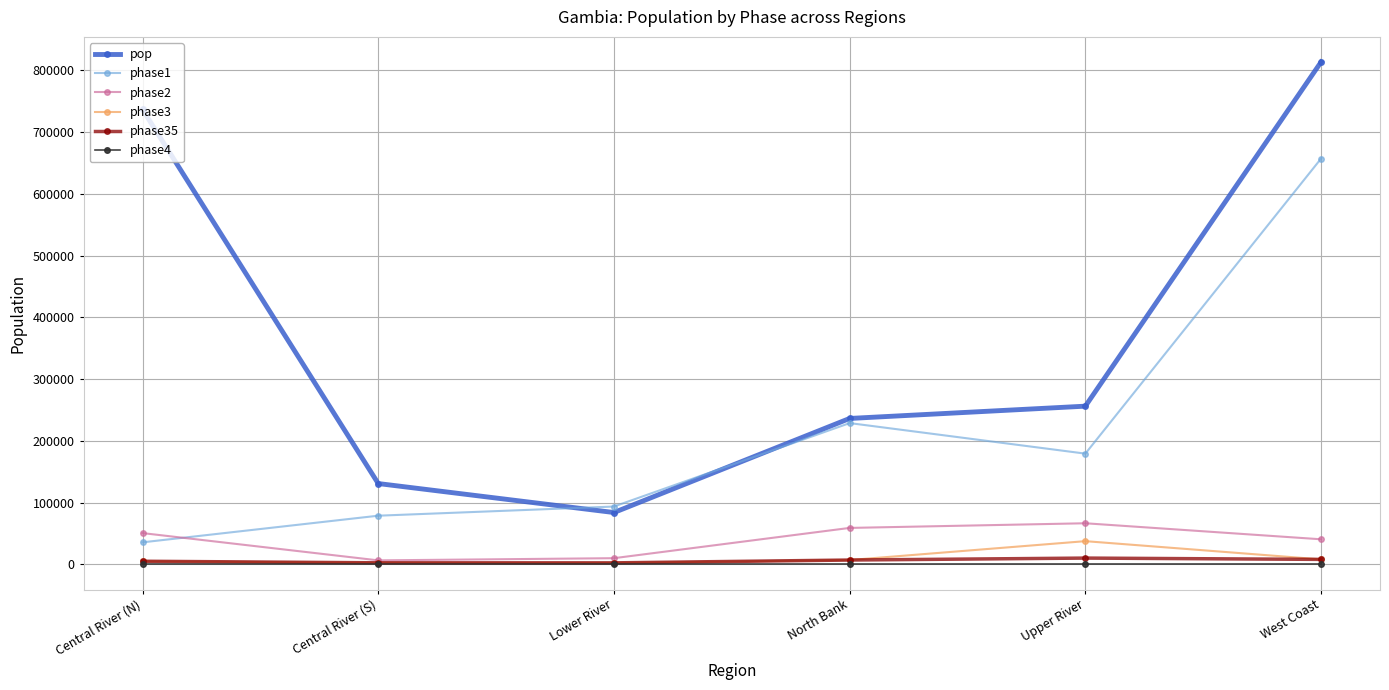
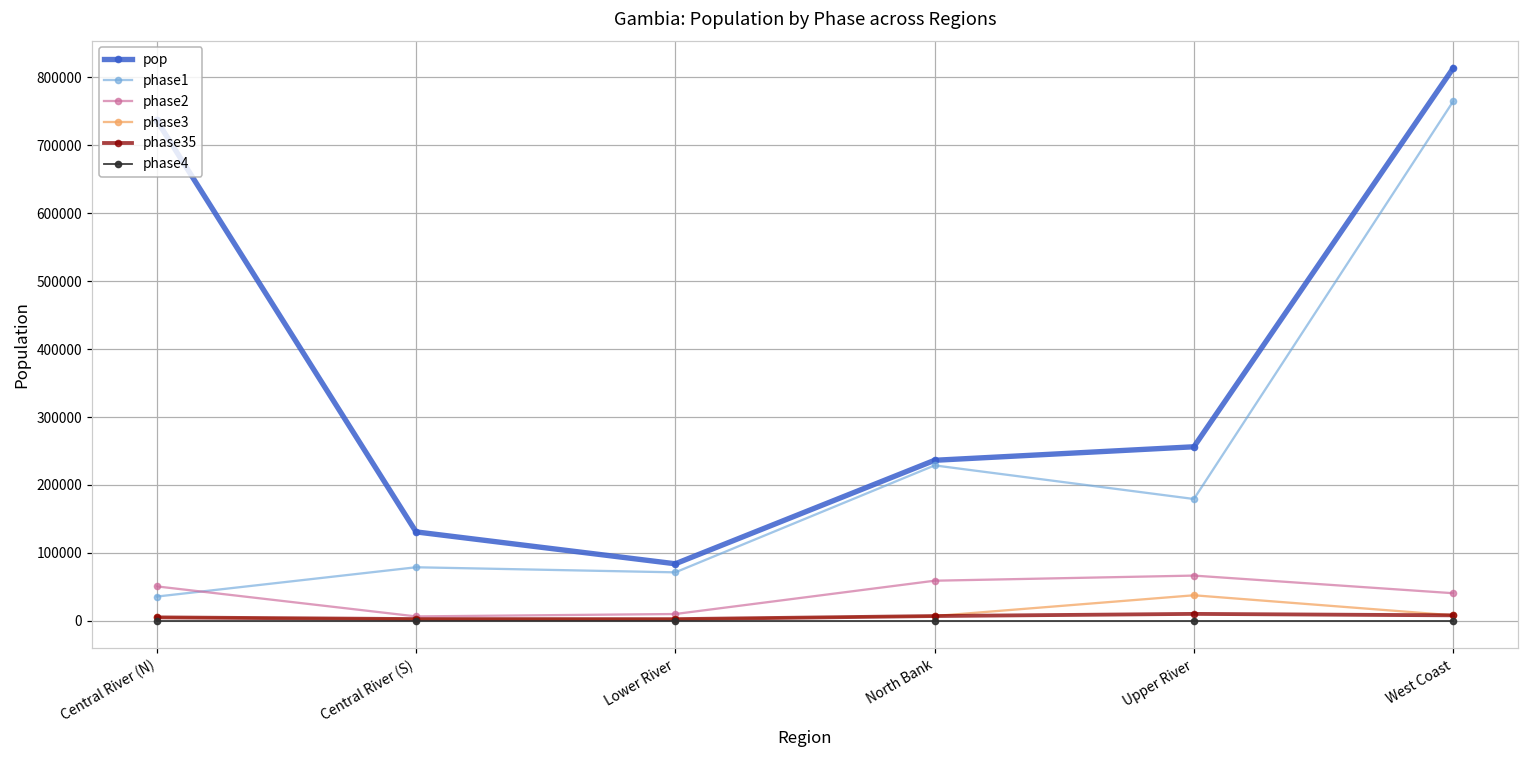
  {
    "pop": {
      "Central River (S)": 130000,
      "Lower River": 80000,
      "North Bank": 240000,
      "Upper River": 260000,
      "West Coast": 810000
    },
    "phase1": {
      "Central River (N)": 40000,
      "Central River (S)": 80000,
-     "Lower River": 90000,
+     "Lower River": 70000,
      "North Bank": 230000,
      "Upper River": 180000,
-     "West Coast": 660000
+     "West Coast": 760000
    },
    "phase2": {
      "Central River (N)": 50000,
      "Lower River": 10000,
      "North Bank": 60000,
      "Upper River": 70000,
      "West Coast": 40000
    },
    "phase3": {
      "Upper River": 40000
    },
    "phase35": {
      "Upper River": 10000
    },
    "phase4": {
      "Central River (N)": 0,
      "North Bank": 0,
      "Upper River": 0,
      "West Coast": 0
    }
  }
